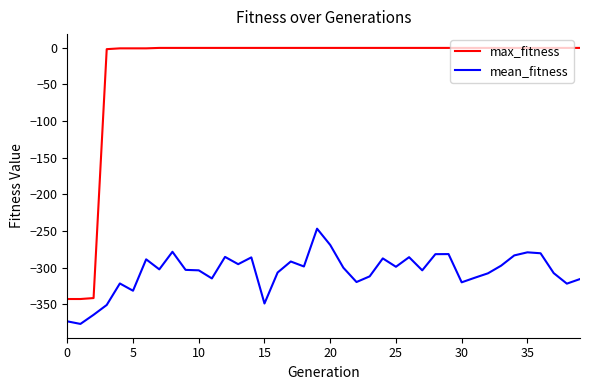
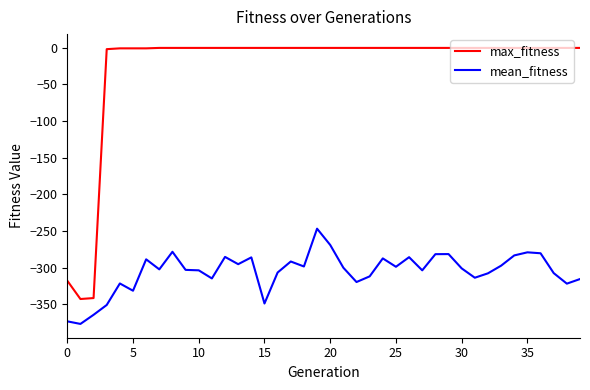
  {
    "max_fitness": {
-     "0": -340,
+     "0": -320,
      "5": 0,
      "10": 0,
      "15": 0,
      "20": 0,
      "25": 0
    },
    "mean_fitness": {
      "0": -370,
      "5": -330,
      "10": -300,
      "15": -350,
      "20": -270,
      "25": -300,
-     "30": -320,
+     "30": -300,
      "35": -280
    }
  }
